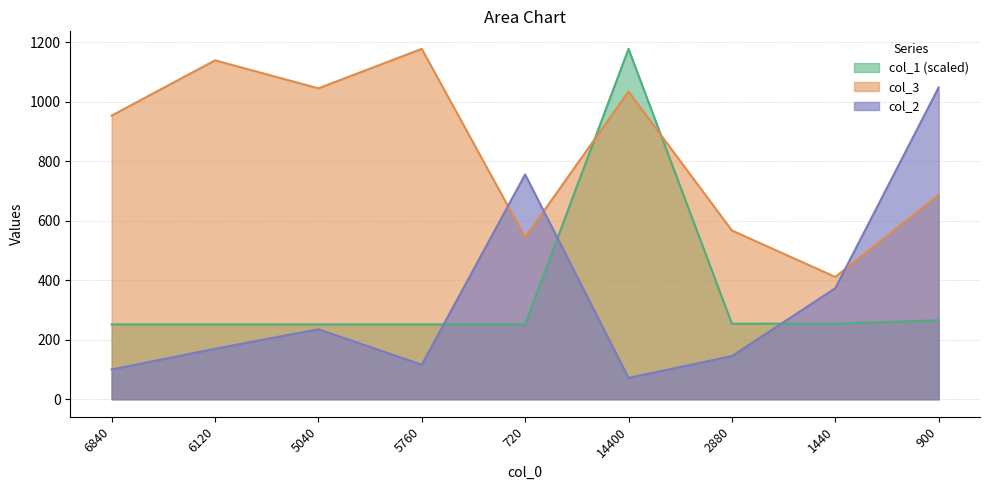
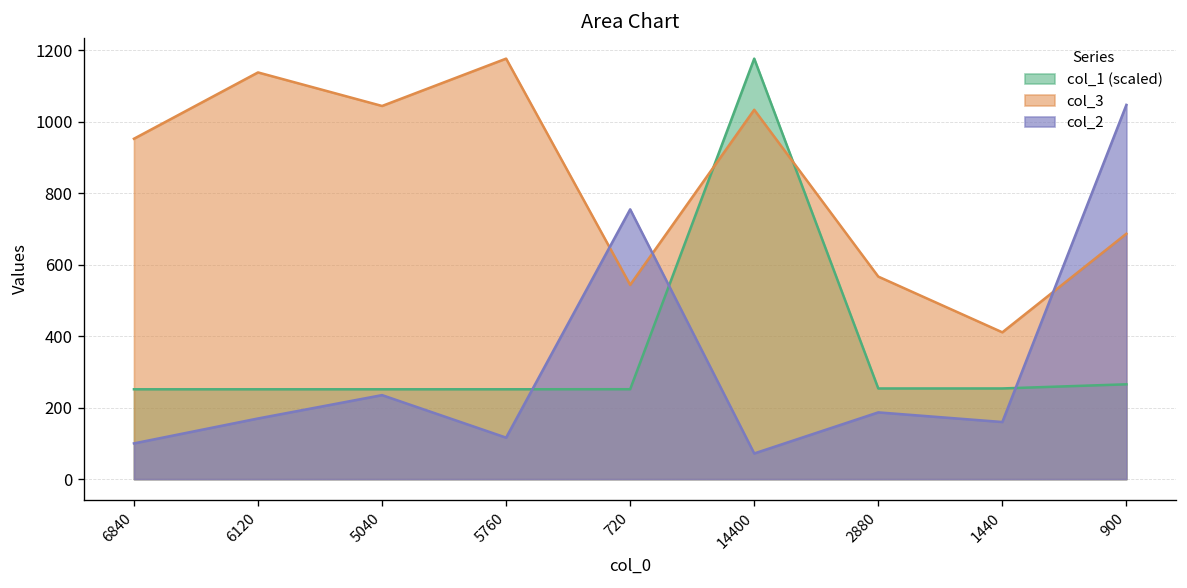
  {
    "col_1 (scaled)": {
      "6840": 250,
      "6120": 250,
      "5040": 250,
      "5760": 250,
      "720": 250,
      "14400": 1180,
      "2880": 250,
      "1440": 250,
      "900": 270
    },
    "col_3": {
      "6840": 950,
      "6120": 1140,
      "5040": 1040,
      "5760": 1180,
      "720": 540,
      "14400": 1030,
      "2880": 570,
      "1440": 410,
      "900": 690
    },
    "col_2": {
      "6840": 100,
      "6120": 170,
      "5040": 240,
      "5760": 120,
      "720": 760,
      "14400": 70,
-     "2880": 150,
-     "1440": 370,
+     "2880": 190,
+     "1440": 160,
      "900": 1050
    }
  }
